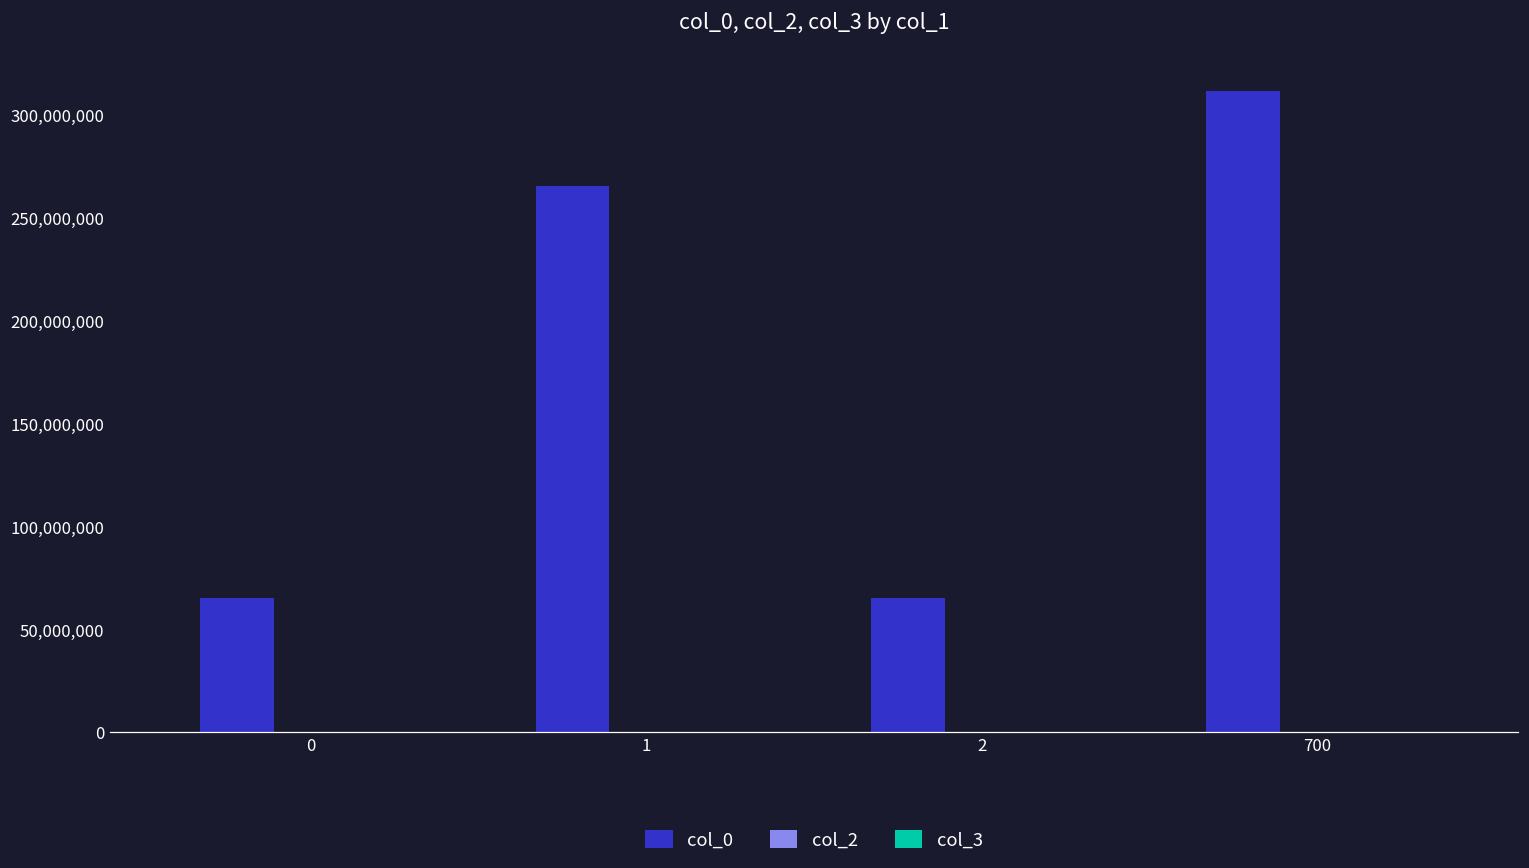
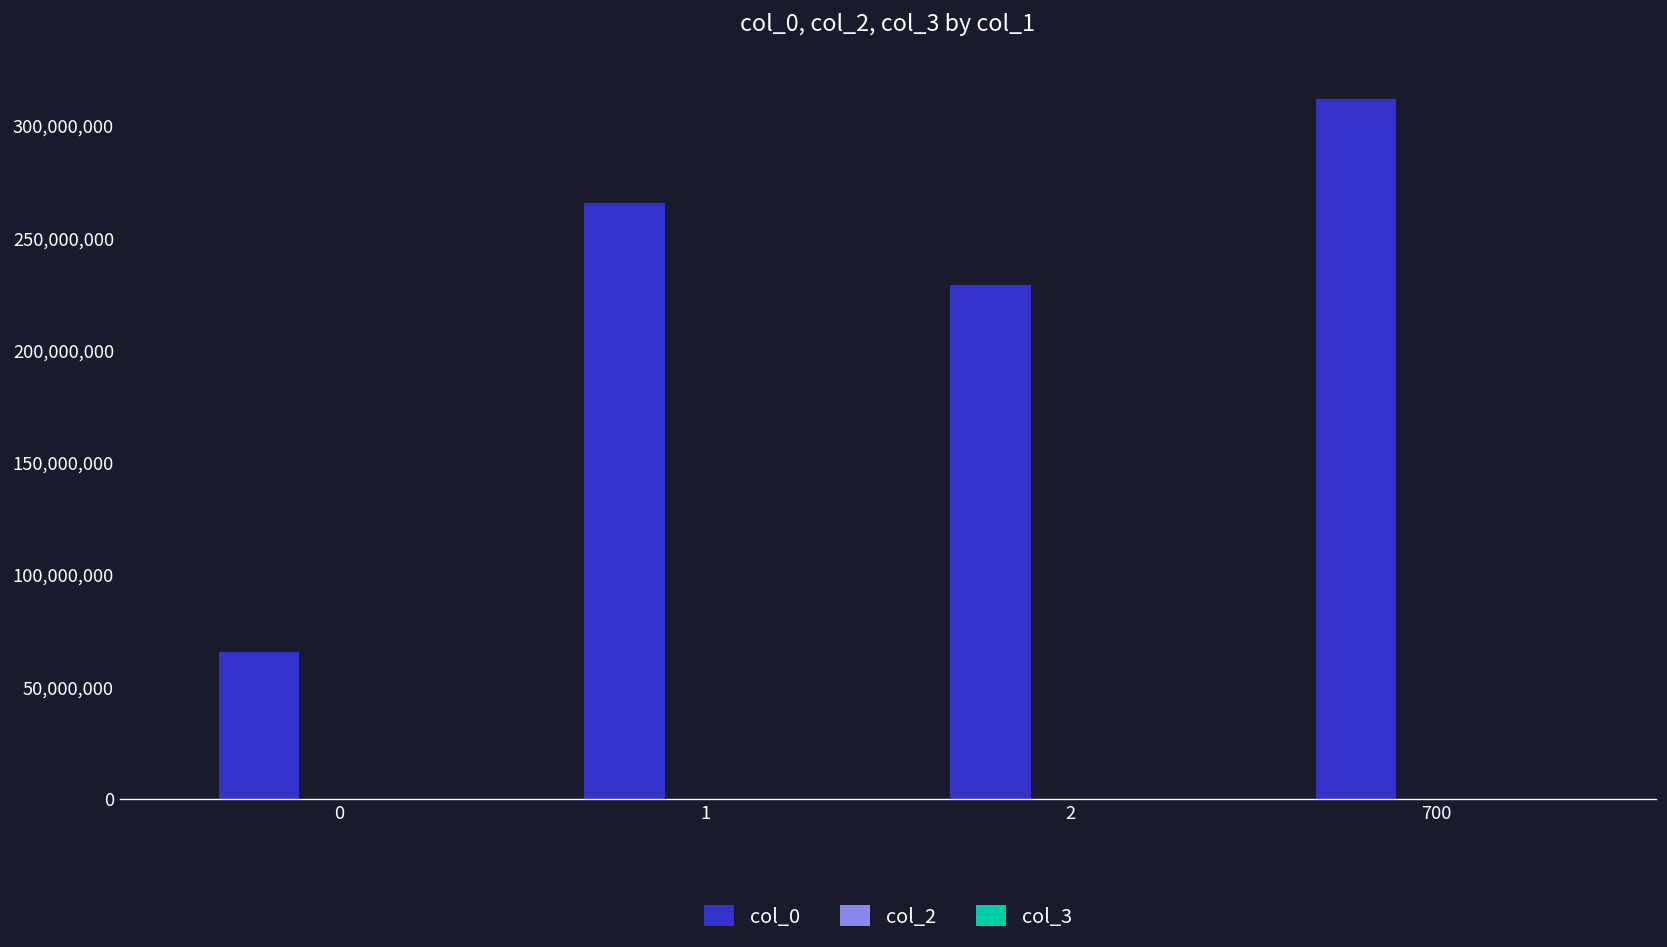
  {
    "col_0": {
      "0": "65,000,000",
      "1": "265,000,000",
-     "2": "65,000,000",
+     "2": "229,000,000",
      "700": "312,000,000"
    },
    "col_2": {
      "0": "0",
      "1": "0",
      "2": "0",
      "700": "0"
    }
  }
